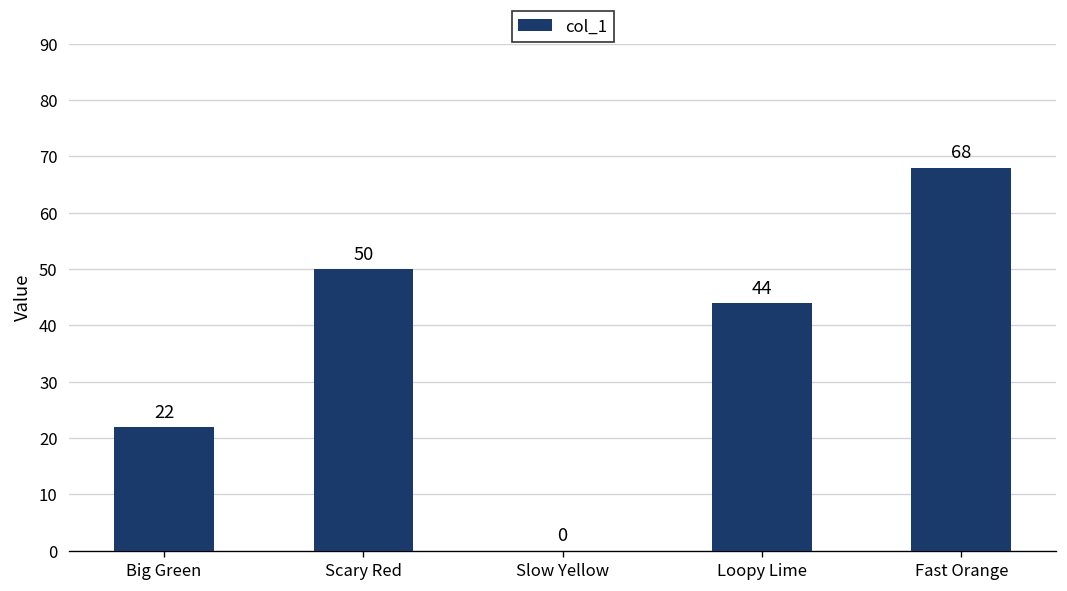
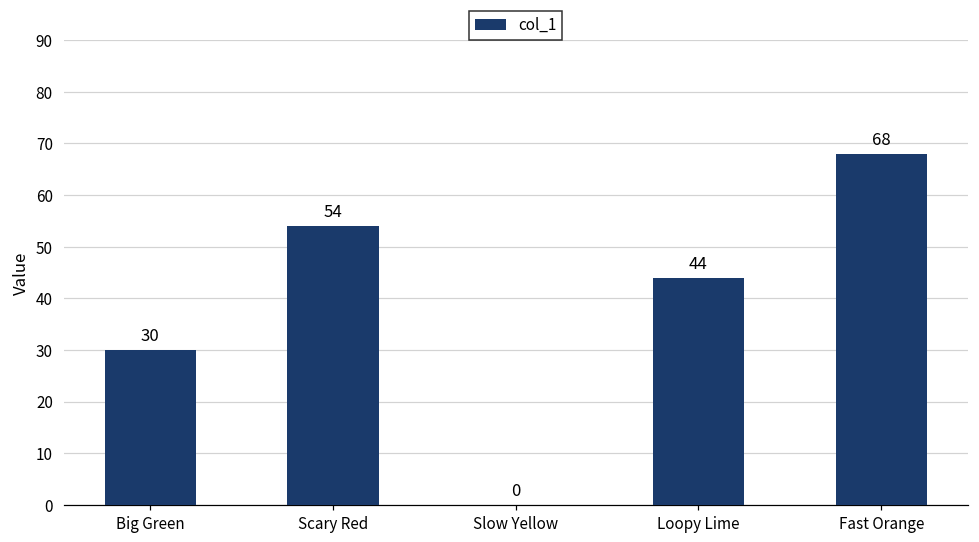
  {
-   "Big Green": 22,
-   "Scary Red": 50,
+   "Big Green": 30,
+   "Scary Red": 54,
    "Slow Yellow": 0,
    "Loopy Lime": 44,
    "Fast Orange": 68
  }
